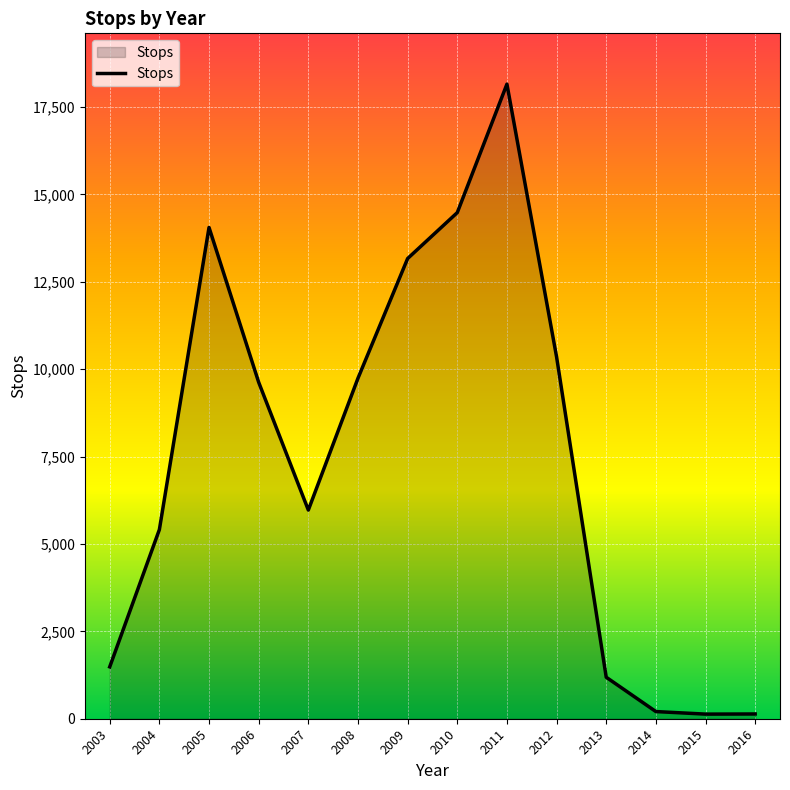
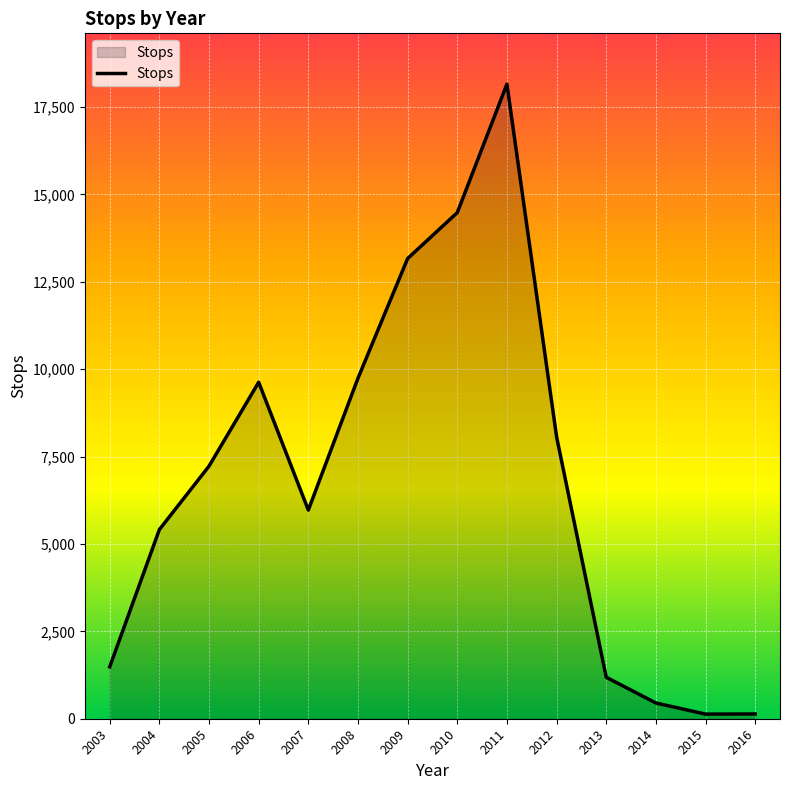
  {
    "2003": "1,500",
    "2004": "5,400",
-   "2005": "14,100",
+   "2005": "7,200",
    "2006": "9,600",
    "2007": "6,000",
    "2008": "9,700",
    "2009": "13,200",
    "2010": "14,500",
    "2011": "18,200",
-   "2012": "10,400",
+   "2012": "8,100",
    "2013": "1,200",
-   "2014": "200",
+   "2014": "500",
    "2015": "100",
    "2016": "100"
  }
